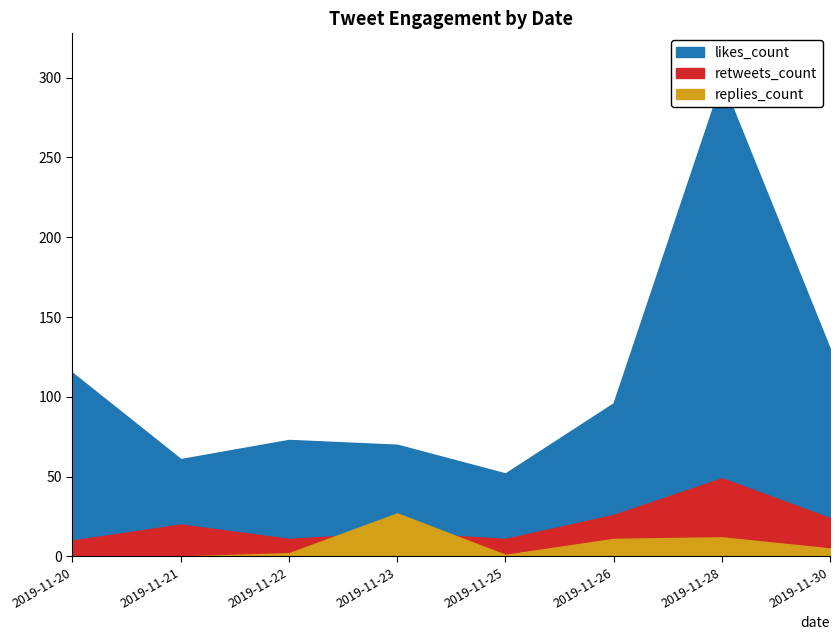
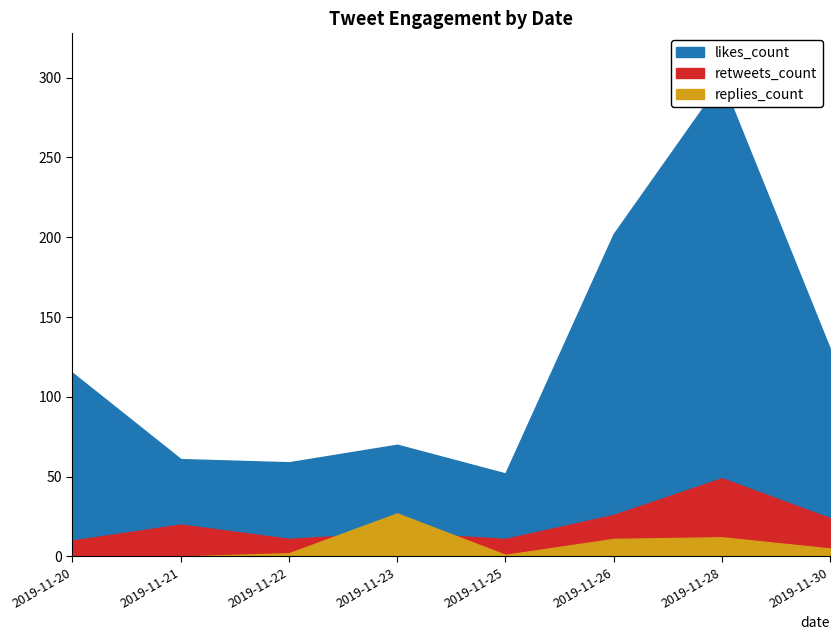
  {
    "likes_count": {
      "2019-11-20": 115,
      "2019-11-21": 61,
-     "2019-11-22": 73,
+     "2019-11-22": 59,
      "2019-11-23": 70,
      "2019-11-25": 52,
-     "2019-11-26": 96,
+     "2019-11-26": 202,
      "2019-11-30": 130
    },
    "retweets_count": {
      "2019-11-20": 10,
      "2019-11-21": 20,
      "2019-11-22": 11,
      "2019-11-25": 11,
      "2019-11-26": 26,
      "2019-11-28": 49,
      "2019-11-30": 24
    },
    "replies_count": {
      "2019-11-20": 0,
      "2019-11-21": 0,
      "2019-11-22": 2,
      "2019-11-23": 27,
      "2019-11-26": 11,
      "2019-11-28": 12,
      "2019-11-30": 5
    }
  }
